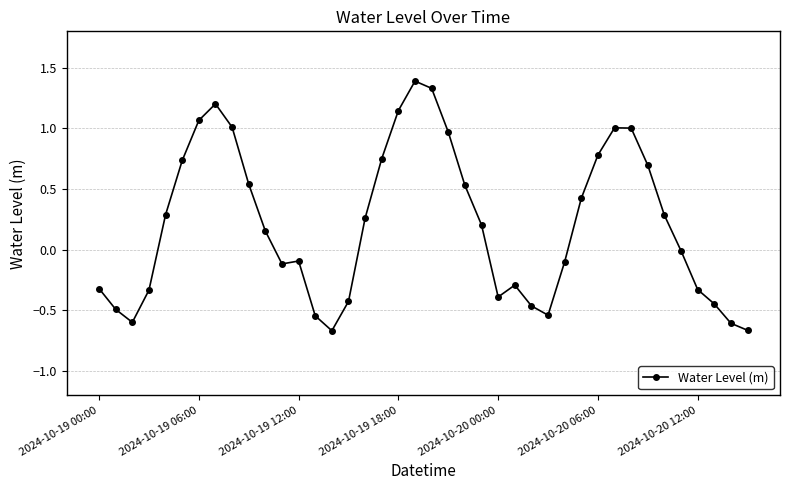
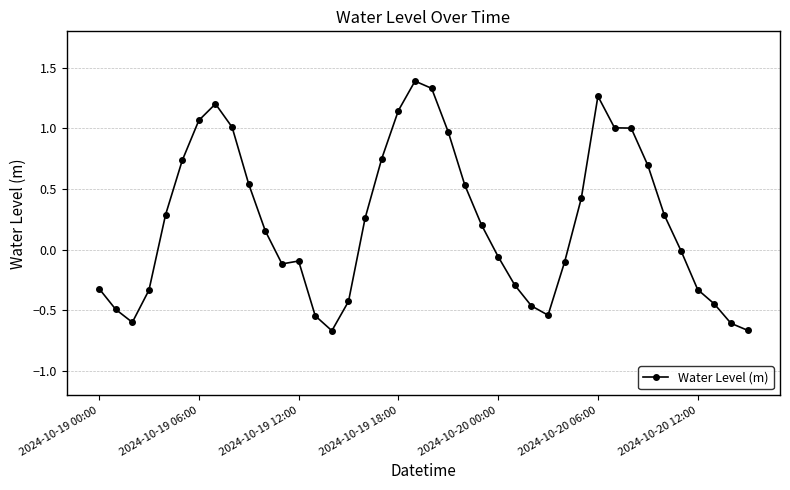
  {
    "2024-10-19 00:00": -0.32,
    "2024-10-19 06:00": 1.07,
    "2024-10-19 12:00": -0.09,
    "2024-10-19 18:00": 1.15,
-   "2024-10-20 00:00": -0.39,
-   "2024-10-20 06:00": 0.78,
+   "2024-10-20 00:00": -0.06,
+   "2024-10-20 06:00": 1.27,
    "2024-10-20 12:00": -0.33
  }
